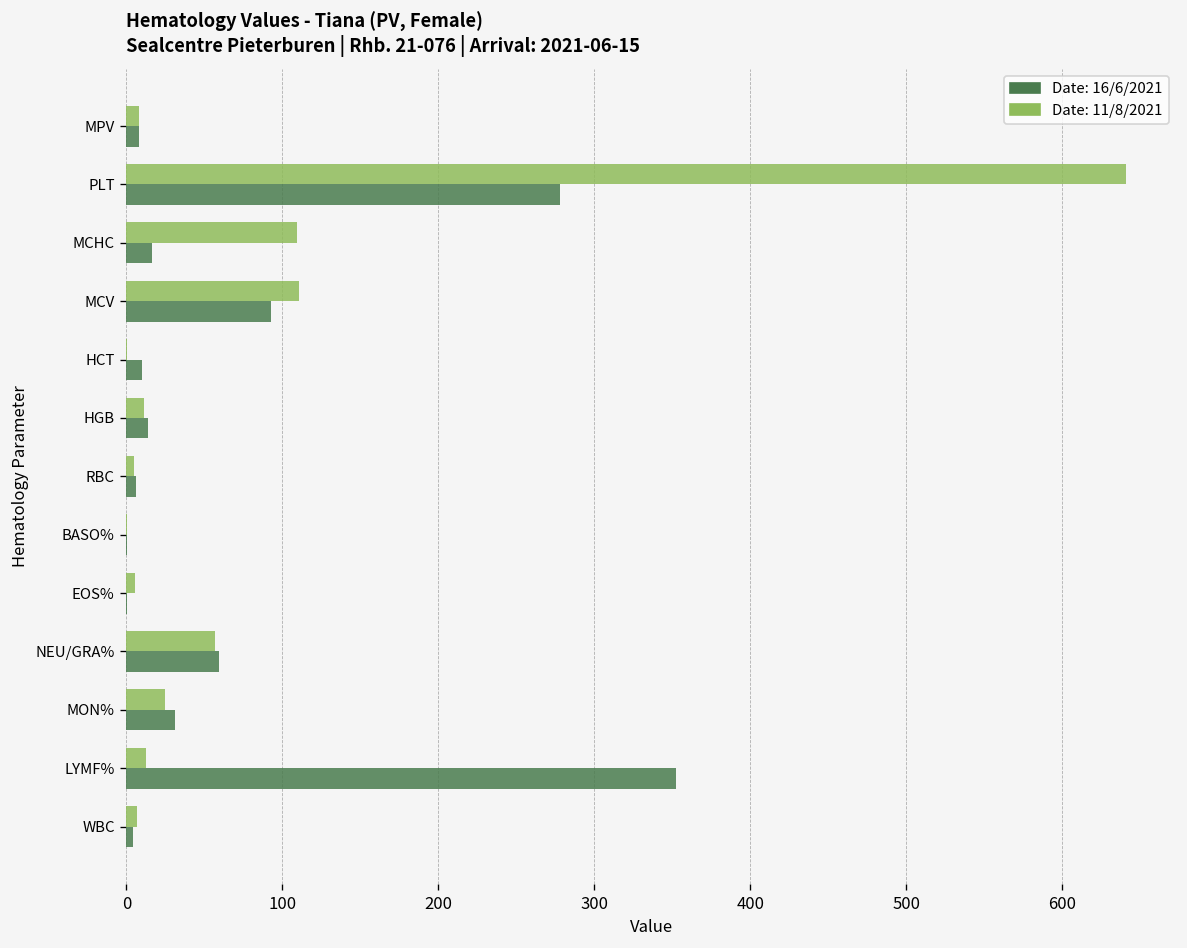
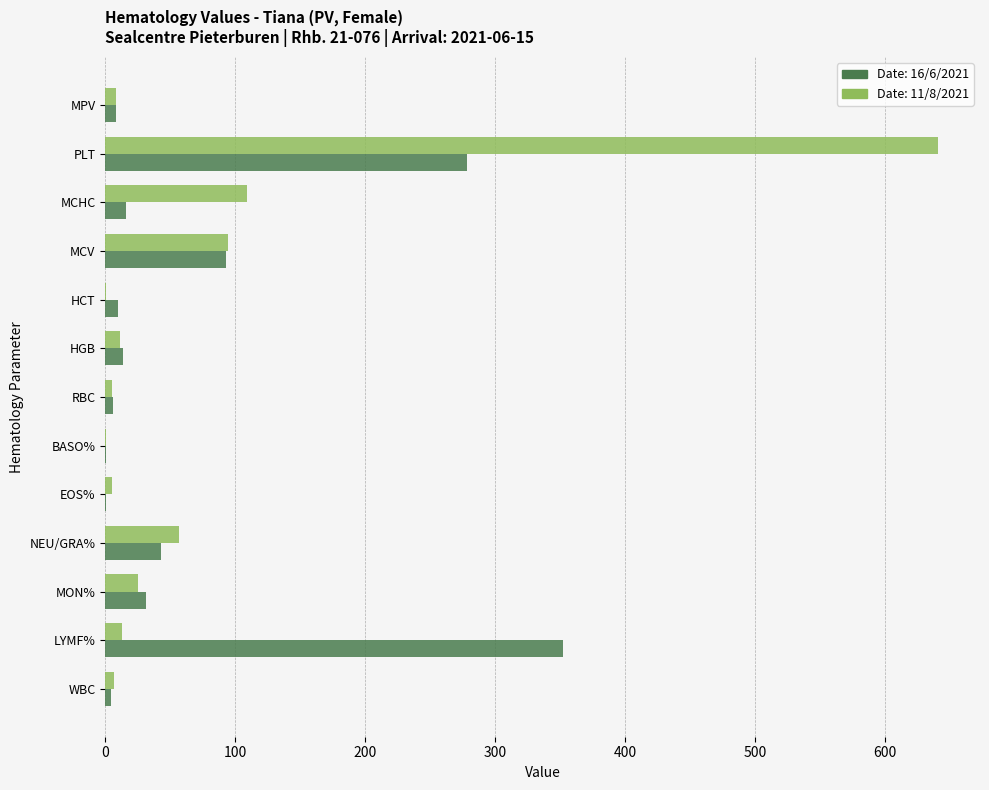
  {
    "Date: 16/6/2021": {
      "MPV": 8,
      "PLT": 278,
      "MCHC": 16,
      "MCV": 93,
      "HCT": 10,
      "HGB": 14,
      "RBC": 6,
-     "NEU/GRA%": 59,
+     "NEU/GRA%": 43,
      "MON%": 31,
      "LYMF%": 352,
      "WBC": 4
    },
    "Date: 11/8/2021": {
      "MPV": 8,
      "PLT": 641,
      "MCHC": 109,
-     "MCV": 110,
+     "MCV": 94,
      "HGB": 11,
      "RBC": 5,
      "EOS%": 6,
      "NEU/GRA%": 57,
      "MON%": 25,
      "LYMF%": 13,
      "WBC": 7
    }
  }
